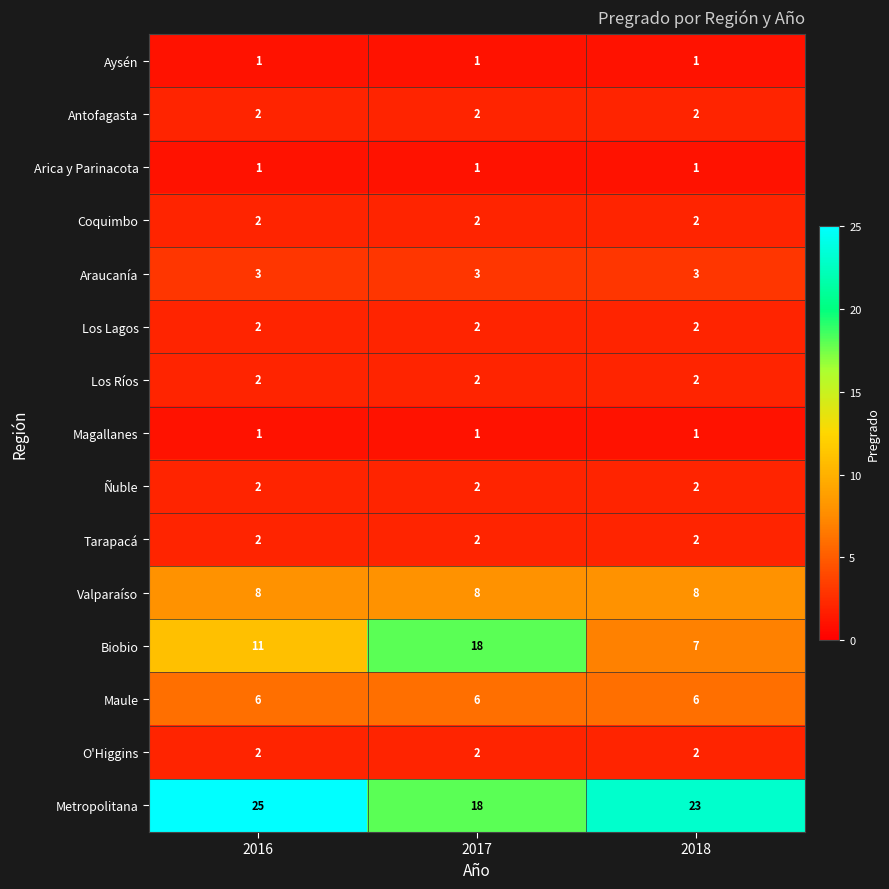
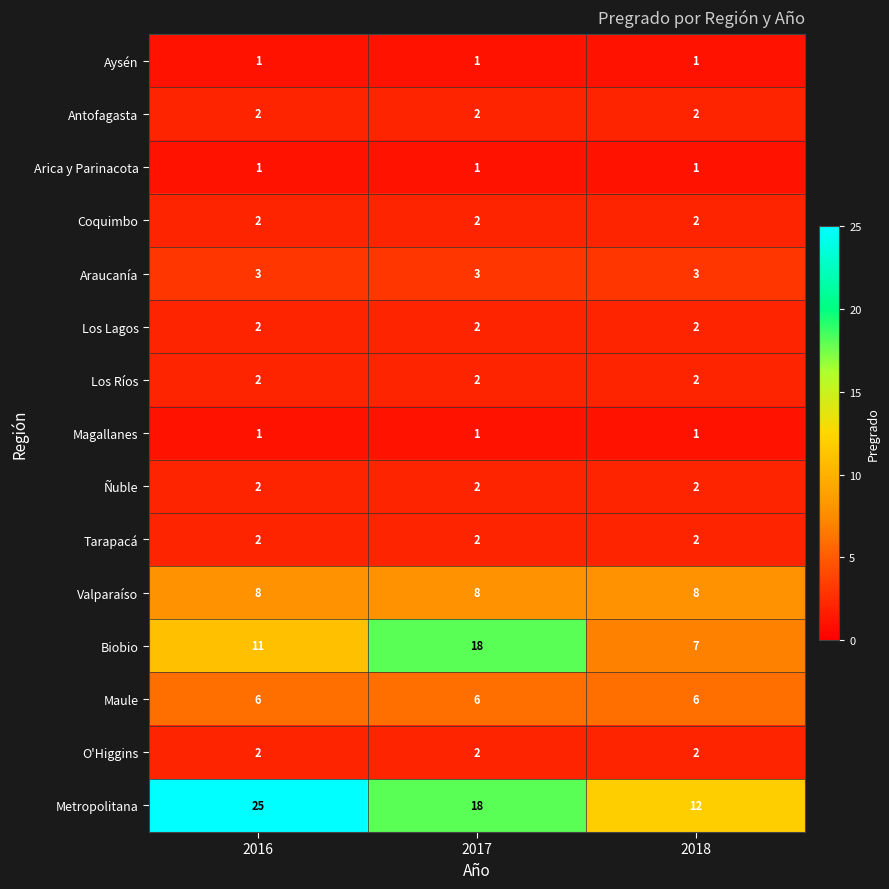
  {
    "Aysén": {
      "2016": 1,
      "2017": 1,
      "2018": 1
    },
    "Antofagasta": {
      "2016": 2,
      "2017": 2,
      "2018": 2
    },
    "Arica y Parinacota": {
      "2016": 1,
      "2017": 1,
      "2018": 1
    },
    "Coquimbo": {
      "2016": 2,
      "2017": 2,
      "2018": 2
    },
    "Araucanía": {
      "2016": 3,
      "2017": 3,
      "2018": 3
    },
    "Los Lagos": {
      "2016": 2,
      "2017": 2,
      "2018": 2
    },
    "Los Ríos": {
      "2016": 2,
      "2017": 2,
      "2018": 2
    },
    "Magallanes": {
      "2016": 1,
      "2017": 1,
      "2018": 1
    },
    "Ñuble": {
      "2016": 2,
      "2017": 2,
      "2018": 2
    },
    "Tarapacá": {
      "2016": 2,
      "2017": 2,
      "2018": 2
    },
    "Valparaíso": {
      "2016": 8,
      "2017": 8,
      "2018": 8
    },
    "Biobio": {
      "2016": 11,
      "2017": 18,
      "2018": 7
    },
    "Maule": {
      "2016": 6,
      "2017": 6,
      "2018": 6
    },
    "O'Higgins": {
      "2016": 2,
      "2017": 2,
      "2018": 2
    },
    "Metropolitana": {
      "2016": 25,
      "2017": 18,
-     "2018": 23
+     "2018": 12
    }
  }
